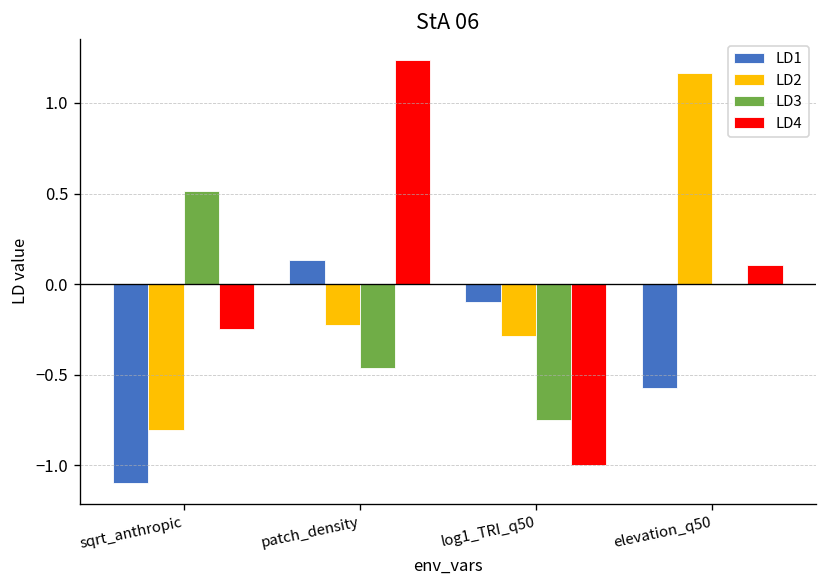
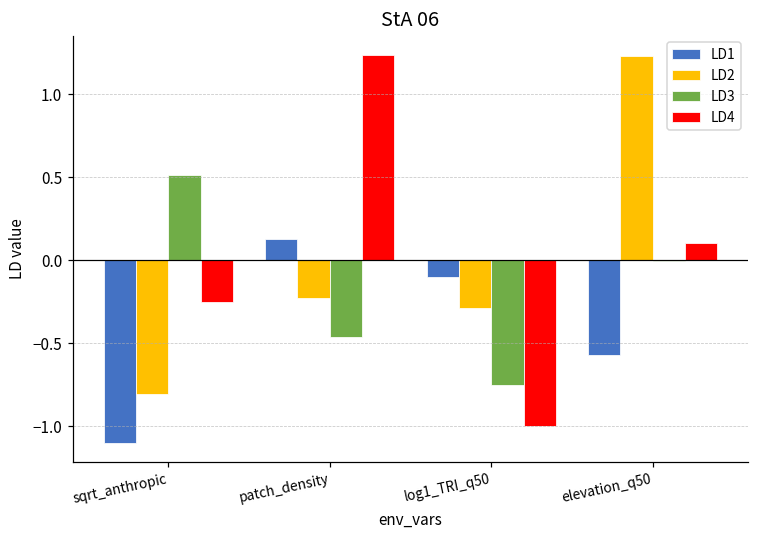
  {
    "LD1": {
      "sqrt_anthropic": -1.10,
      "patch_density": 0.13,
      "log1_TRI_q50": -0.10,
      "elevation_q50": -0.57
    },
    "LD2": {
      "sqrt_anthropic": -0.81,
      "patch_density": -0.23,
      "log1_TRI_q50": -0.29,
-     "elevation_q50": 1.17
+     "elevation_q50": 1.23
    },
    "LD3": {
      "sqrt_anthropic": 0.51,
      "patch_density": -0.46,
      "log1_TRI_q50": -0.75
    },
    "LD4": {
      "sqrt_anthropic": -0.25,
      "patch_density": 1.24,
      "log1_TRI_q50": -1.00,
      "elevation_q50": 0.11
    }
  }
